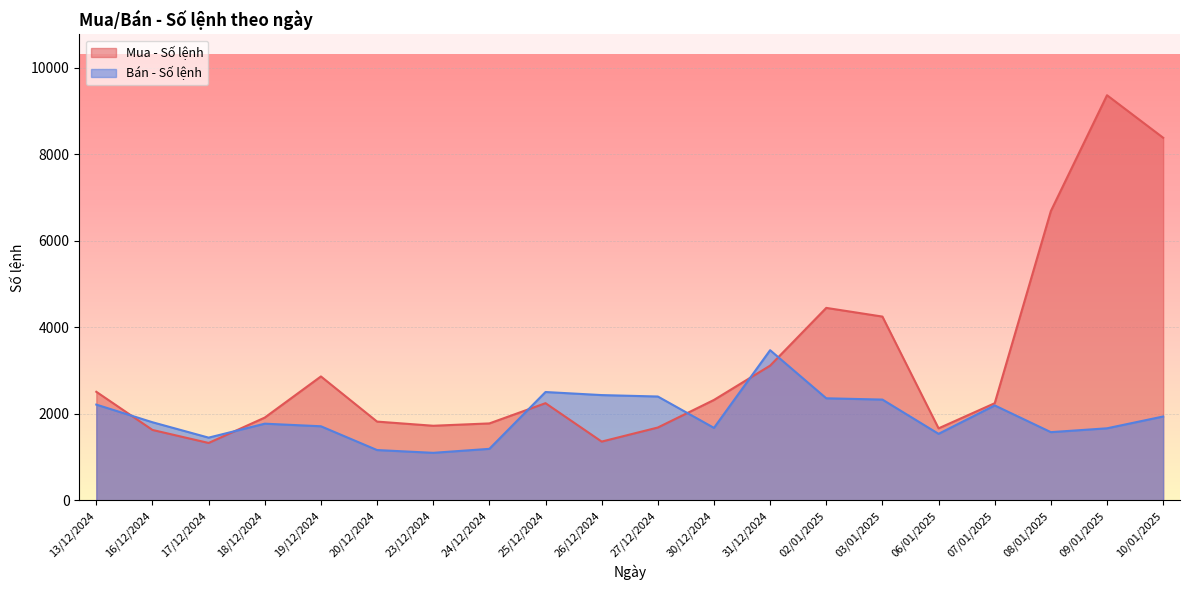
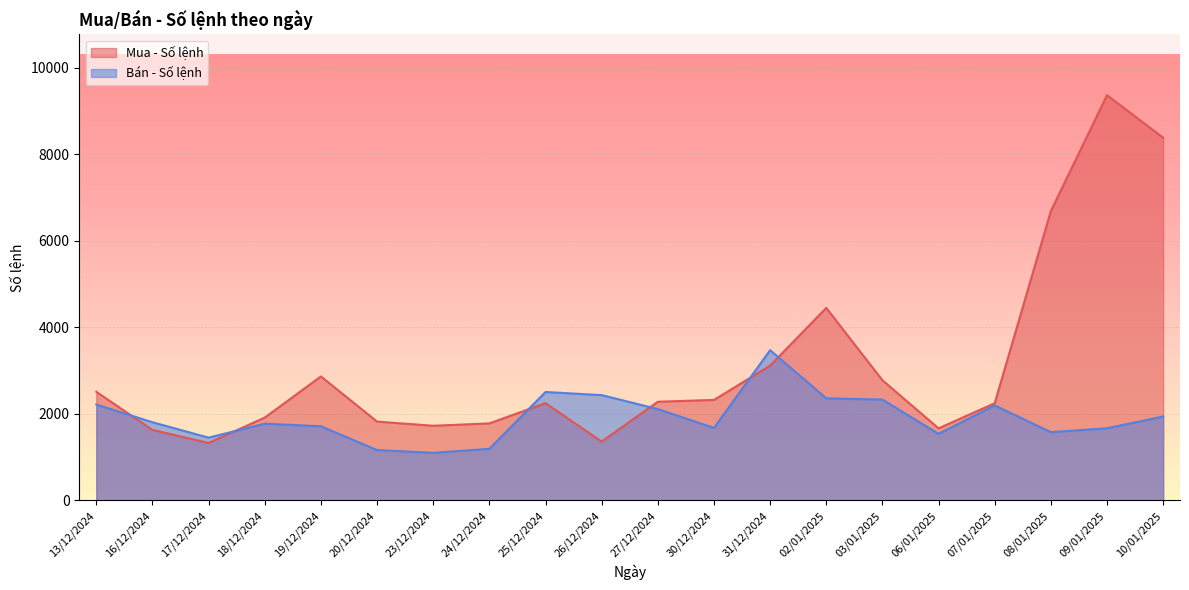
  {
    "Mua - Số lệnh": {
      "13/12/2024": 2500,
      "16/12/2024": 1600,
      "17/12/2024": 1300,
      "18/12/2024": 1900,
      "19/12/2024": 2900,
      "20/12/2024": 1800,
      "23/12/2024": 1700,
      "24/12/2024": 1800,
      "25/12/2024": 2200,
      "26/12/2024": 1400,
-     "27/12/2024": 1700,
+     "27/12/2024": 2300,
      "30/12/2024": 2300,
      "31/12/2024": 3100,
      "02/01/2025": 4500,
-     "03/01/2025": 4300,
+     "03/01/2025": 2800,
      "06/01/2025": 1700,
      "08/01/2025": 6700,
      "09/01/2025": 9400,
      "10/01/2025": 8400
    },
    "Bán - Số lệnh": {
      "13/12/2024": 2200,
      "16/12/2024": 1800,
      "17/12/2024": 1500,
      "18/12/2024": 1800,
      "19/12/2024": 1700,
      "20/12/2024": 1200,
      "23/12/2024": 1100,
      "24/12/2024": 1200,
      "25/12/2024": 2500,
      "26/12/2024": 2400,
-     "27/12/2024": 2400,
+     "27/12/2024": 2100,
      "30/12/2024": 1700,
      "31/12/2024": 3500,
      "02/01/2025": 2400,
      "03/01/2025": 2300,
      "06/01/2025": 1500,
      "08/01/2025": 1600,
      "09/01/2025": 1700,
      "10/01/2025": 1900
    }
  }
